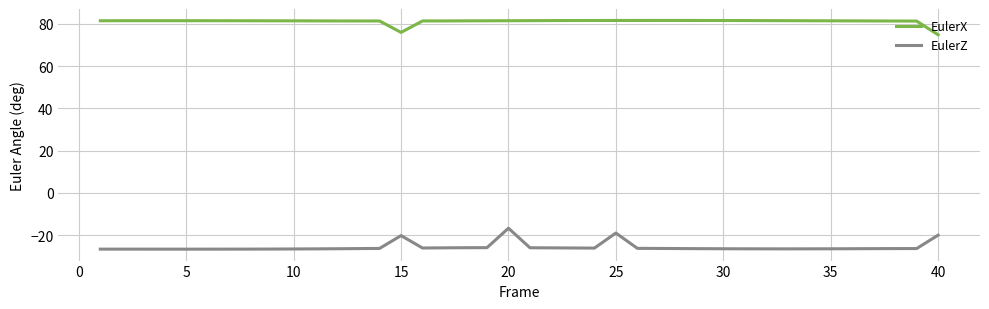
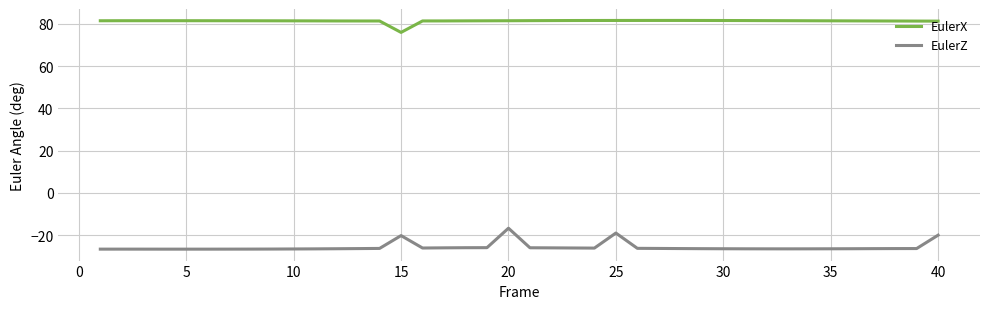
  {
    "EulerX": {
      "5": 82,
      "10": 81,
      "15": 76,
      "20": 82,
      "25": 82,
      "30": 82,
      "35": 81,
-     "40": 75
+     "40": 81
    },
    "EulerZ": {
      "5": -27,
      "10": -27,
      "15": -20,
      "20": -17,
      "25": -19,
      "30": -26,
      "35": -26,
      "40": -20
    }
  }
